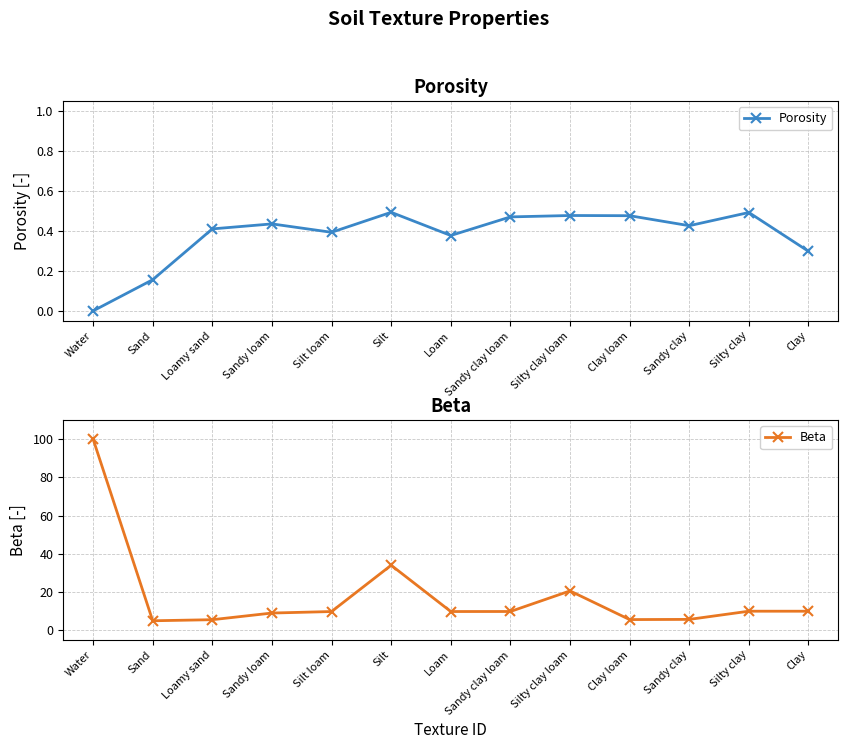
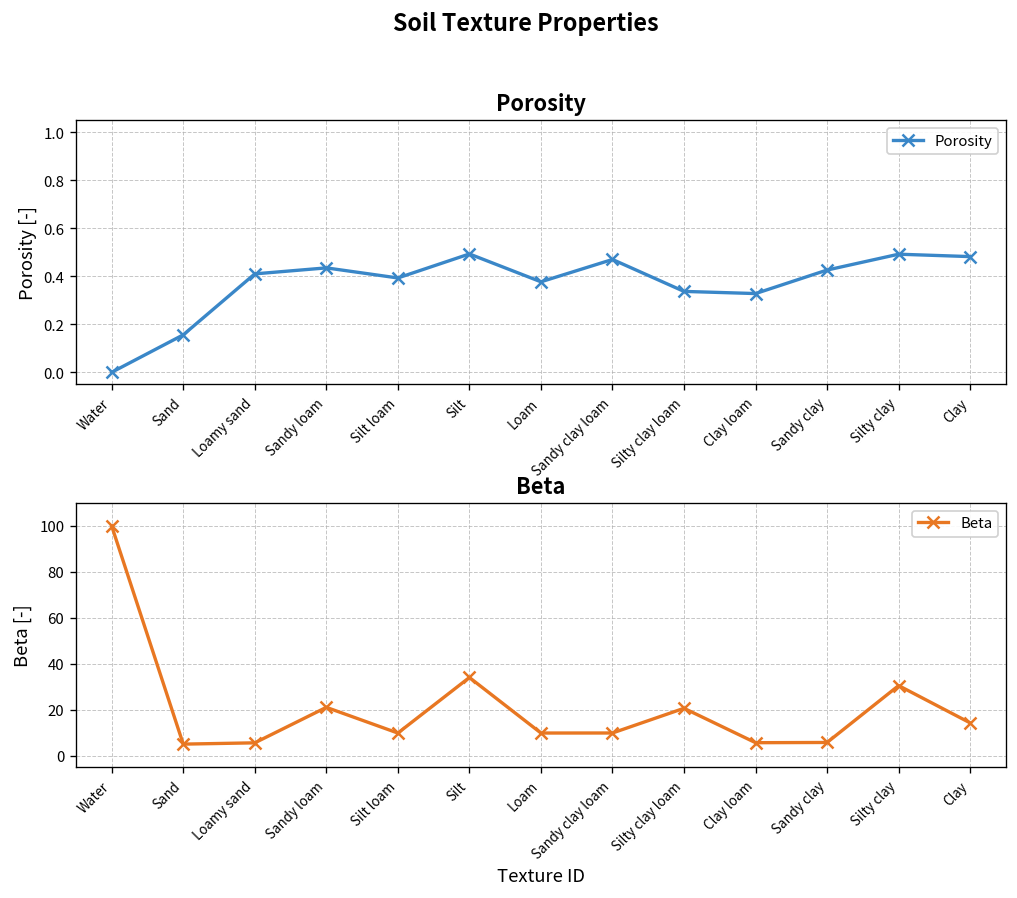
  {
    "Porosity": {
      "Water": 0.00,
      "Sand": 0.16,
      "Loamy sand": 0.41,
      "Sandy loam": 0.44,
      "Silt loam": 0.39,
      "Silt": 0.49,
      "Loam": 0.38,
      "Sandy clay loam": 0.47,
-     "Silty clay loam": 0.48,
-     "Clay loam": 0.48,
+     "Silty clay loam": 0.34,
+     "Clay loam": 0.33,
      "Sandy clay": 0.43,
      "Silty clay": 0.49,
-     "Clay": 0.30
+     "Clay": 0.48
    },
    "Beta": {
      "Water": 100,
      "Sand": 5,
      "Loamy sand": 6,
-     "Sandy loam": 9,
+     "Sandy loam": 21,
      "Silt loam": 10,
      "Silt": 34,
      "Loam": 10,
      "Sandy clay loam": 10,
      "Silty clay loam": 21,
      "Clay loam": 6,
      "Sandy clay": 6,
-     "Silty clay": 10,
-     "Clay": 10
+     "Silty clay": 31,
+     "Clay": 14
    }
  }
